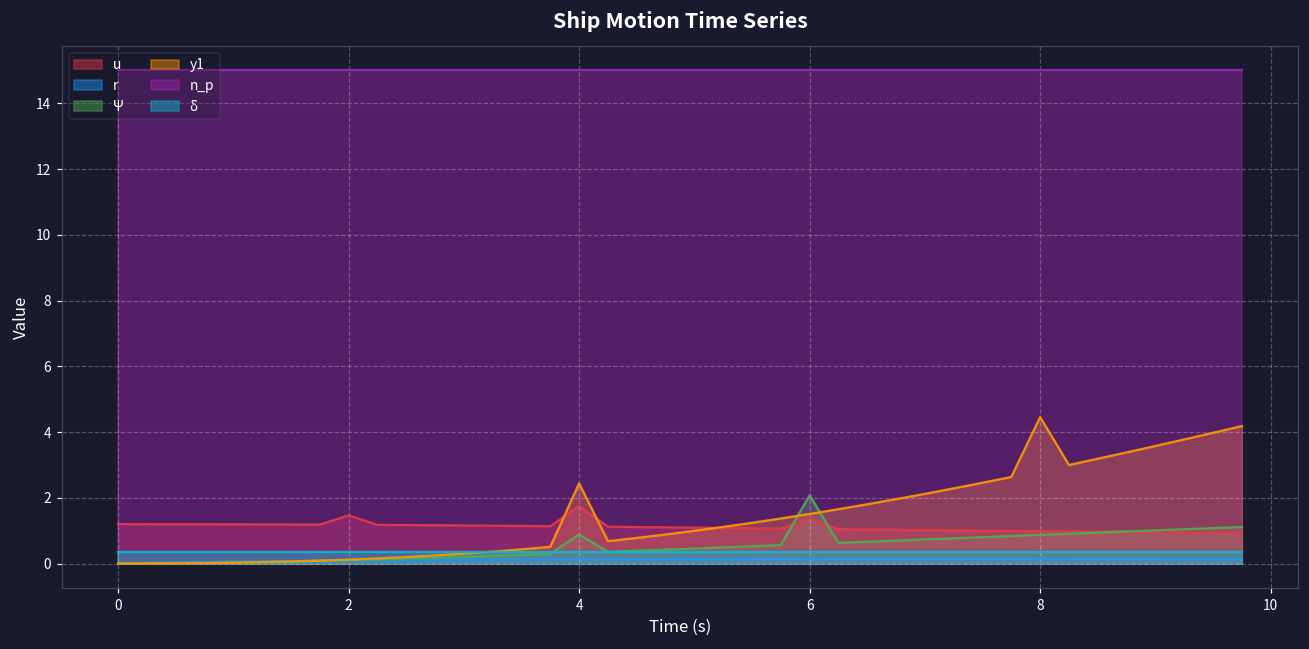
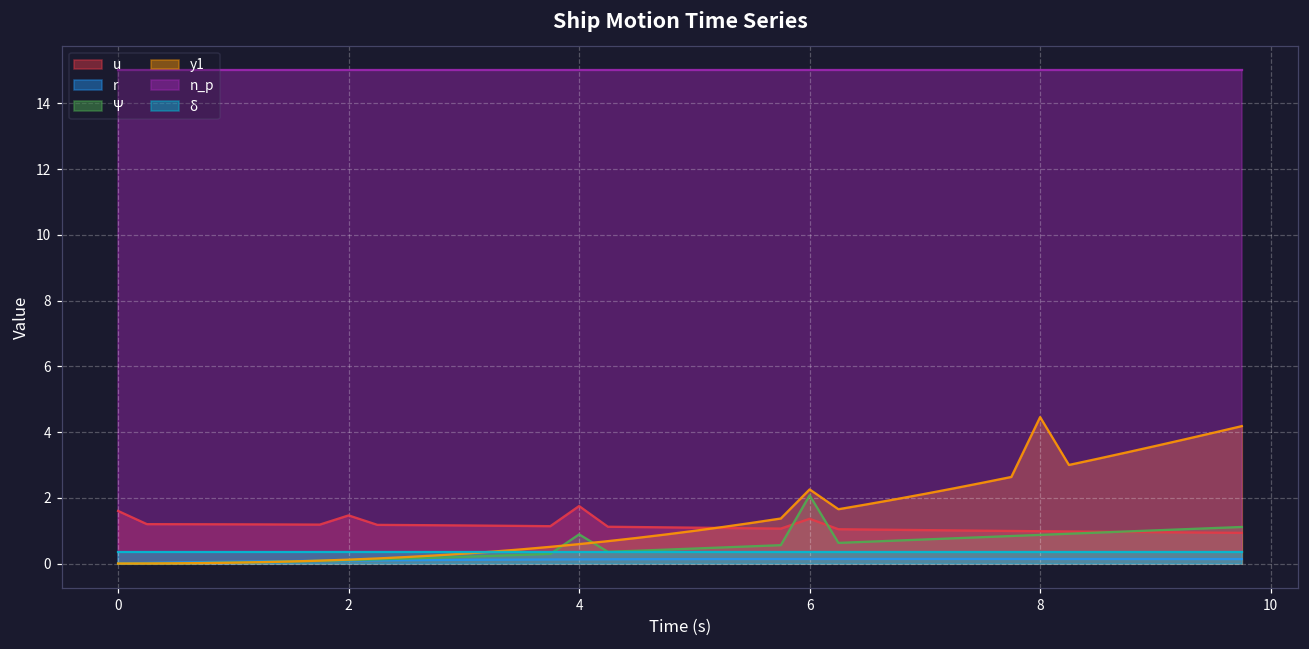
  {
    "u": {
-     "0": 1.2,
+     "0": 1.6,
      "2": 1.5,
      "4": 1.7,
      "6": 1.4,
      "8": 1.0
    },
    "Ψ": {
      "4": 0.9,
      "6": 2.1,
      "8": 0.9
    },
    "y1": {
-     "4": 2.4,
-     "6": 1.5,
+     "4": 0.6,
+     "6": 2.3,
      "8": 4.5
    },
    "n_p": {
      "2": 15.0,
      "4": 15.0,
      "6": 15.0,
      "8": 15.0
    }
  }
